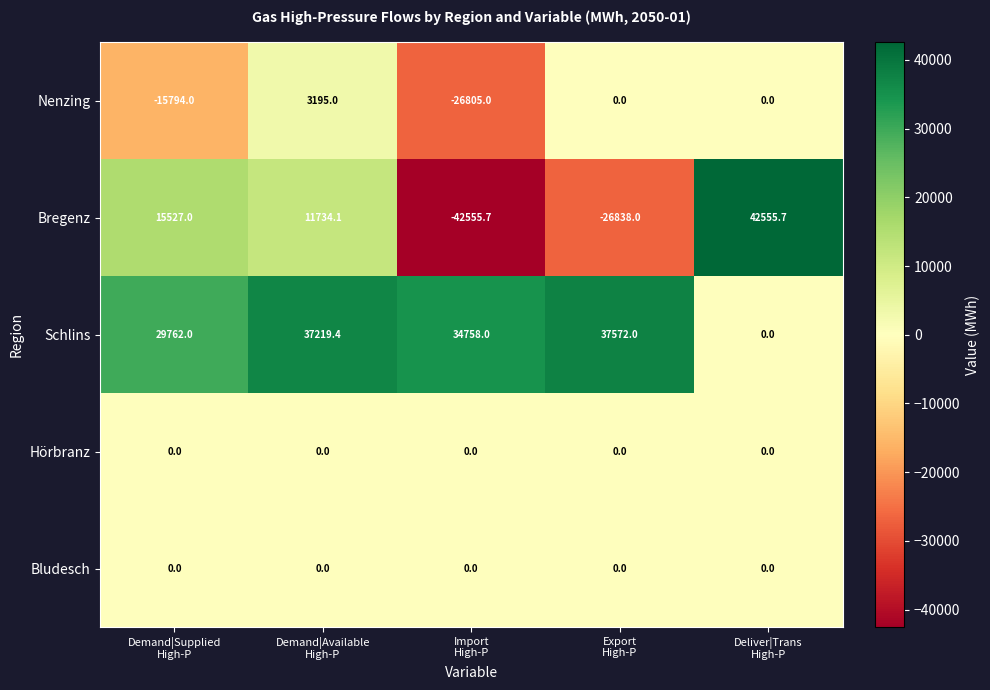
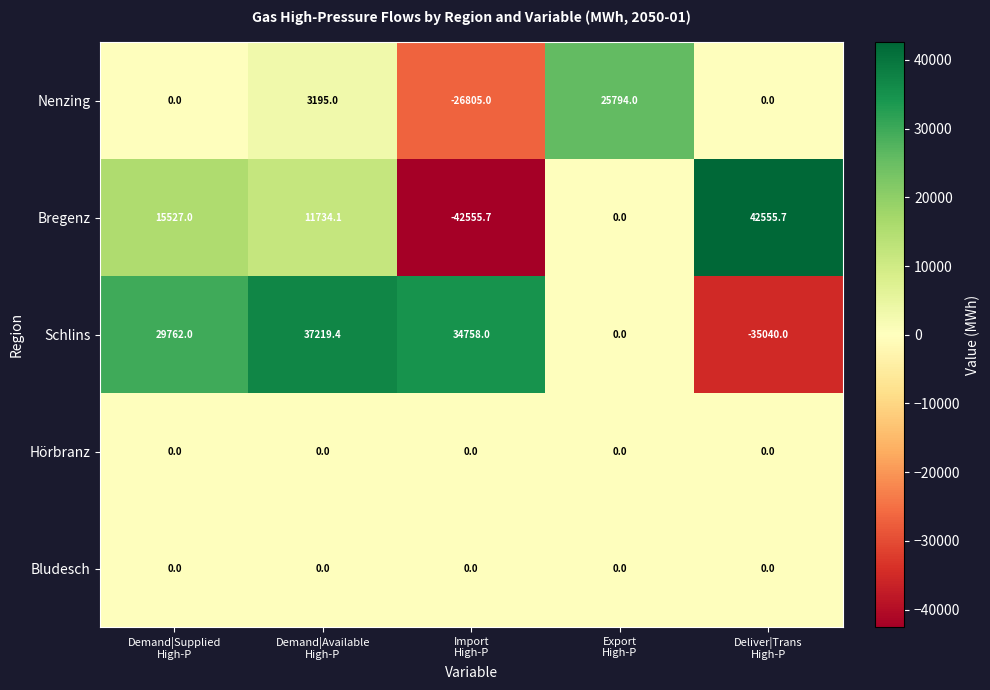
  {
    "Nenzing": {
-     "Demand|Supplied High-P": -15794.0,
+     "Demand|Supplied High-P": 0.0,
      "Demand|Available High-P": 3195.0,
      "Import High-P": -26805.0,
-     "Export High-P": 0.0,
+     "Export High-P": 25794.0,
      "Deliver|Trans High-P": 0.0
    },
    "Bregenz": {
      "Demand|Supplied High-P": 15527.0,
      "Demand|Available High-P": 11734.1,
      "Import High-P": -42555.7,
-     "Export High-P": -26838.0,
+     "Export High-P": 0.0,
      "Deliver|Trans High-P": 42555.7
    },
    "Schlins": {
      "Demand|Supplied High-P": 29762.0,
      "Demand|Available High-P": 37219.4,
      "Import High-P": 34758.0,
-     "Export High-P": 37572.0,
-     "Deliver|Trans High-P": 0.0
+     "Export High-P": 0.0,
+     "Deliver|Trans High-P": -35040.0
    },
    "Hörbranz": {
      "Demand|Supplied High-P": 0.0,
      "Demand|Available High-P": 0.0,
      "Import High-P": 0.0,
      "Export High-P": 0.0,
      "Deliver|Trans High-P": 0.0
    },
    "Bludesch": {
      "Demand|Supplied High-P": 0.0,
      "Demand|Available High-P": 0.0,
      "Import High-P": 0.0,
      "Export High-P": 0.0,
      "Deliver|Trans High-P": 0.0
    }
  }
